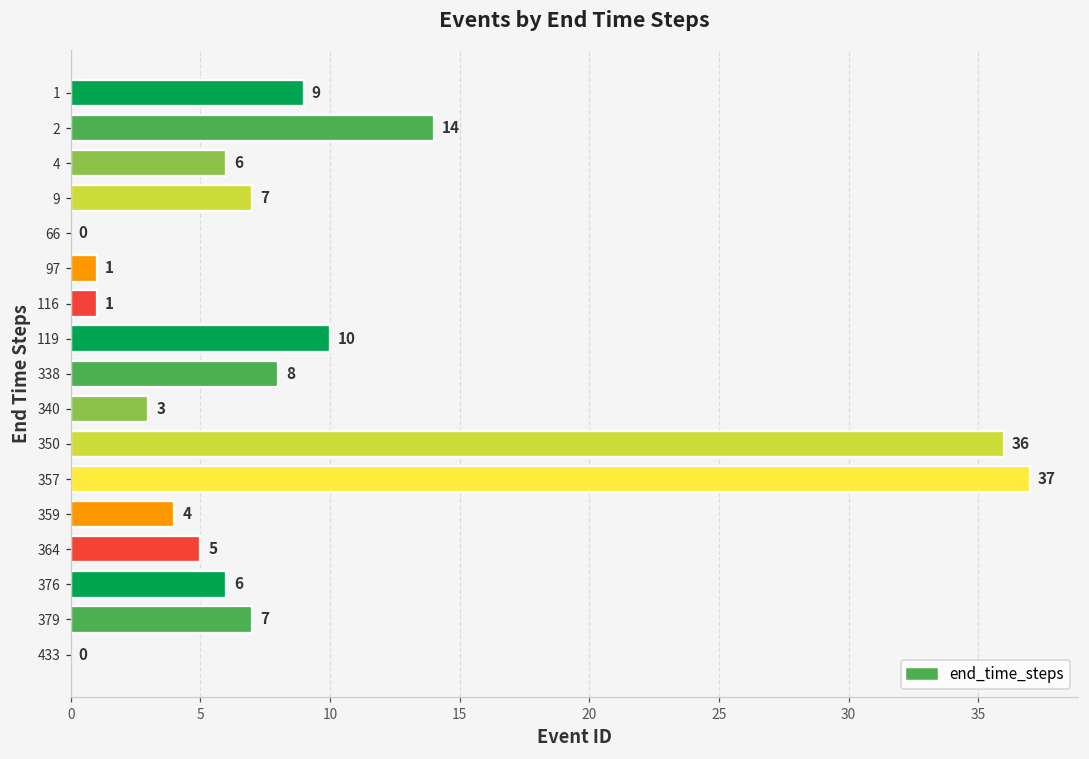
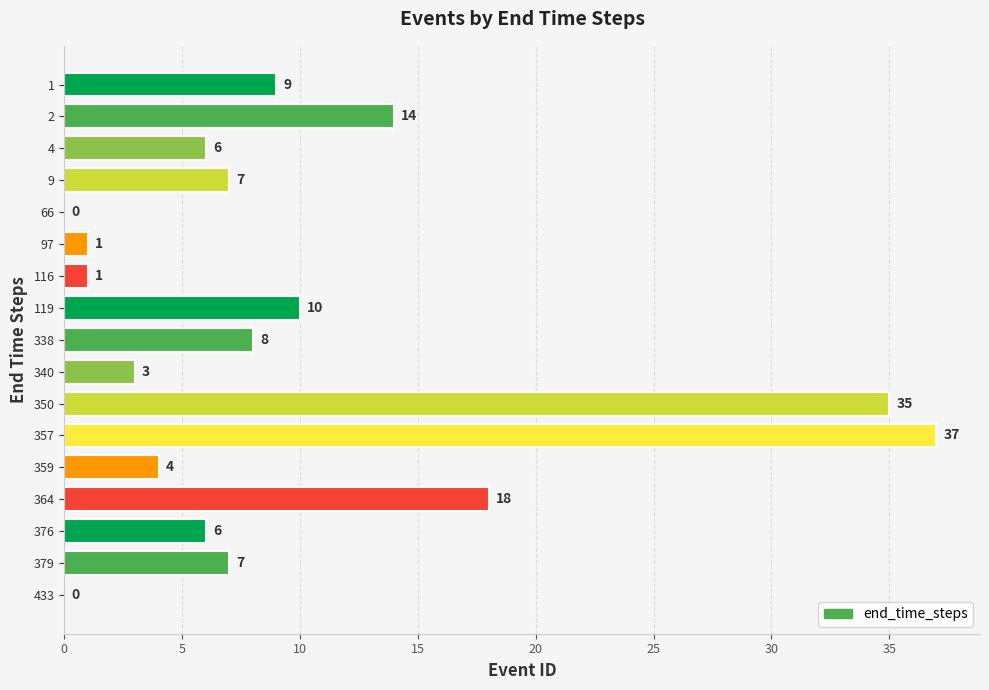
  {
    "1": 9,
    "2": 14,
    "4": 6,
    "9": 7,
    "66": 0,
    "97": 1,
    "116": 1,
    "119": 10,
    "338": 8,
    "340": 3,
-   "350": 36,
+   "350": 35,
    "357": 37,
    "359": 4,
-   "364": 5,
+   "364": 18,
    "376": 6,
    "379": 7,
    "433": 0
  }
